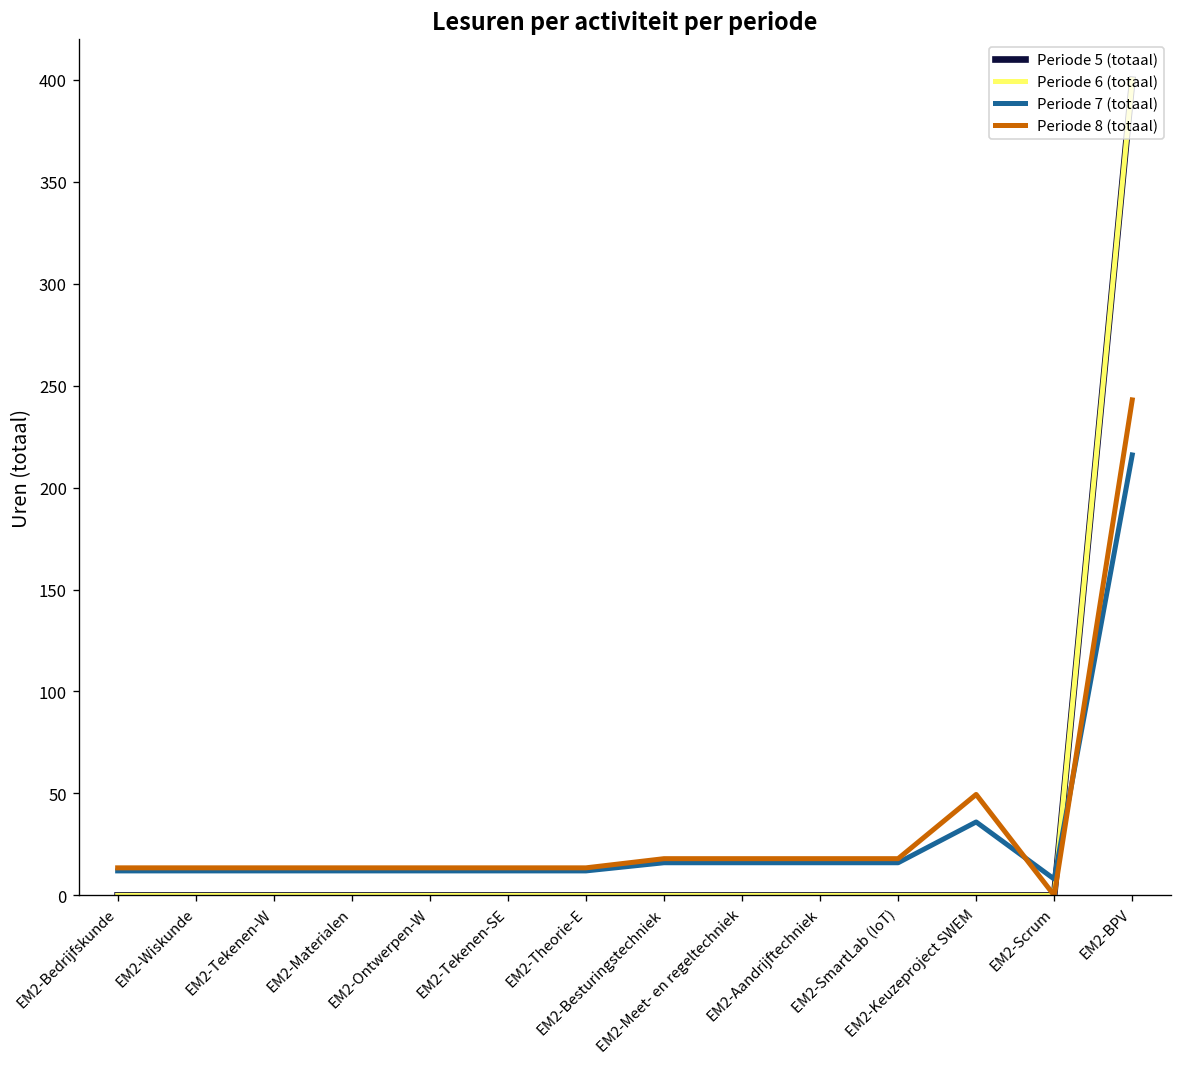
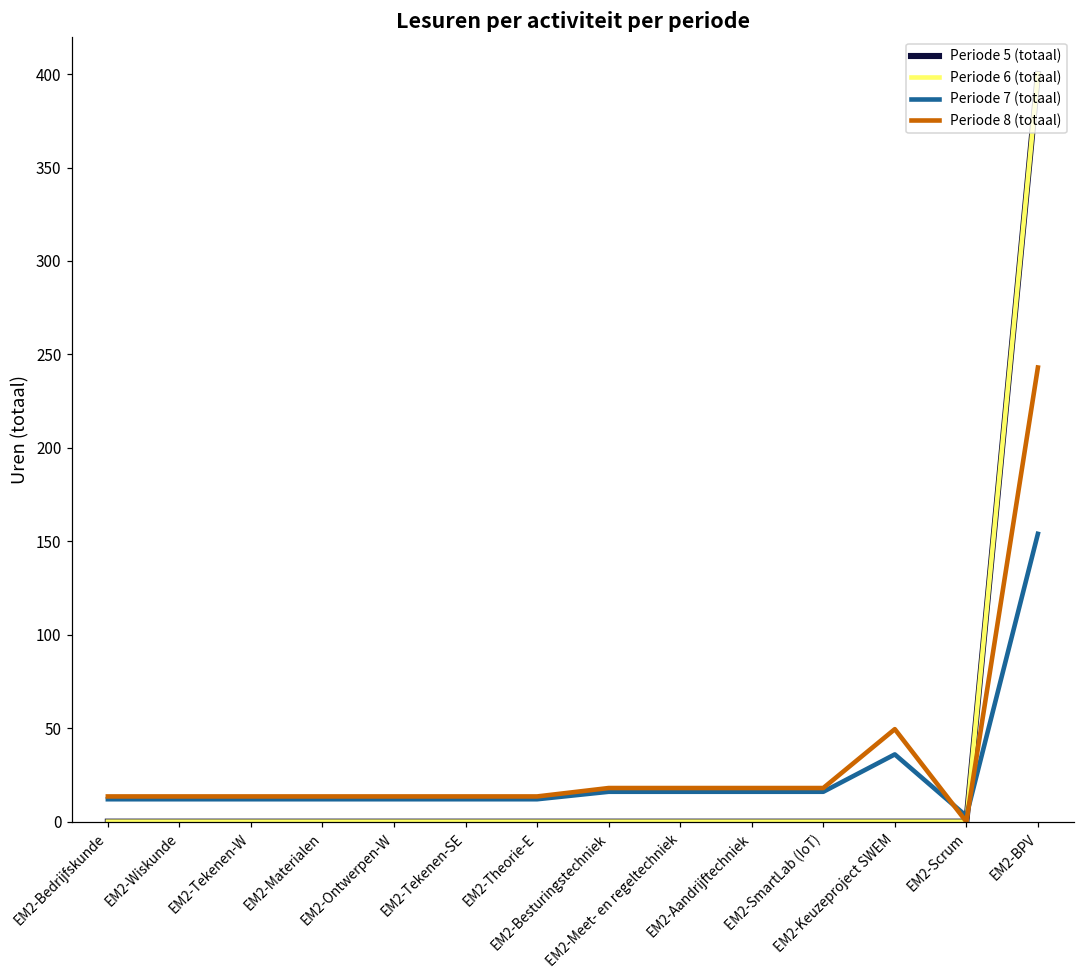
  {
    "Periode 6 (totaal)": {
      "EM2-Bedrijfskunde": 0,
      "EM2-Wiskunde": 0,
      "EM2-Tekenen-W": 0,
      "EM2-Materialen": 0,
      "EM2-Ontwerpen-W": 0,
      "EM2-Tekenen-SE": 0,
      "EM2-Theorie-E": 0,
      "EM2-Besturingstechniek": 0,
      "EM2-Meet- en regeltechniek": 0,
      "EM2-Aandrijftechniek": 0,
      "EM2-SmartLab (IoT)": 0,
      "EM2-Keuzeproject SWEM": 0
    },
    "Periode 7 (totaal)": {
      "EM2-Bedrijfskunde": 12,
      "EM2-Wiskunde": 12,
      "EM2-Tekenen-W": 12,
      "EM2-Materialen": 12,
      "EM2-Ontwerpen-W": 12,
      "EM2-Tekenen-SE": 12,
      "EM2-Theorie-E": 12,
      "EM2-Besturingstechniek": 16,
      "EM2-Meet- en regeltechniek": 16,
      "EM2-Aandrijftechniek": 16,
      "EM2-SmartLab (IoT)": 16,
      "EM2-Keuzeproject SWEM": 36,
-     "EM2-Scrum": 8,
-     "EM2-BPV": 216
+     "EM2-Scrum": 3,
+     "EM2-BPV": 154
    },
    "Periode 8 (totaal)": {
      "EM2-Bedrijfskunde": 14,
      "EM2-Wiskunde": 14,
      "EM2-Tekenen-W": 14,
      "EM2-Materialen": 14,
      "EM2-Ontwerpen-W": 14,
      "EM2-Tekenen-SE": 14,
      "EM2-Theorie-E": 14,
      "EM2-Besturingstechniek": 18,
      "EM2-Meet- en regeltechniek": 18,
      "EM2-Aandrijftechniek": 18,
      "EM2-SmartLab (IoT)": 18,
      "EM2-Keuzeproject SWEM": 50,
      "EM2-BPV": 243
    }
  }
